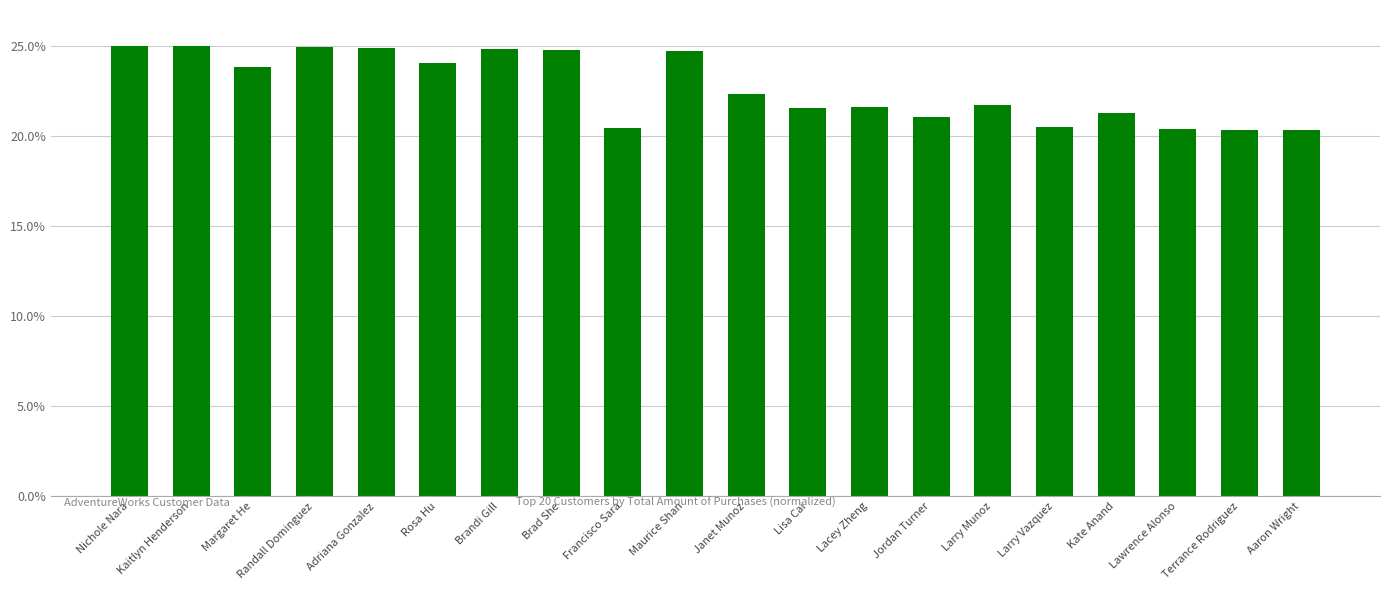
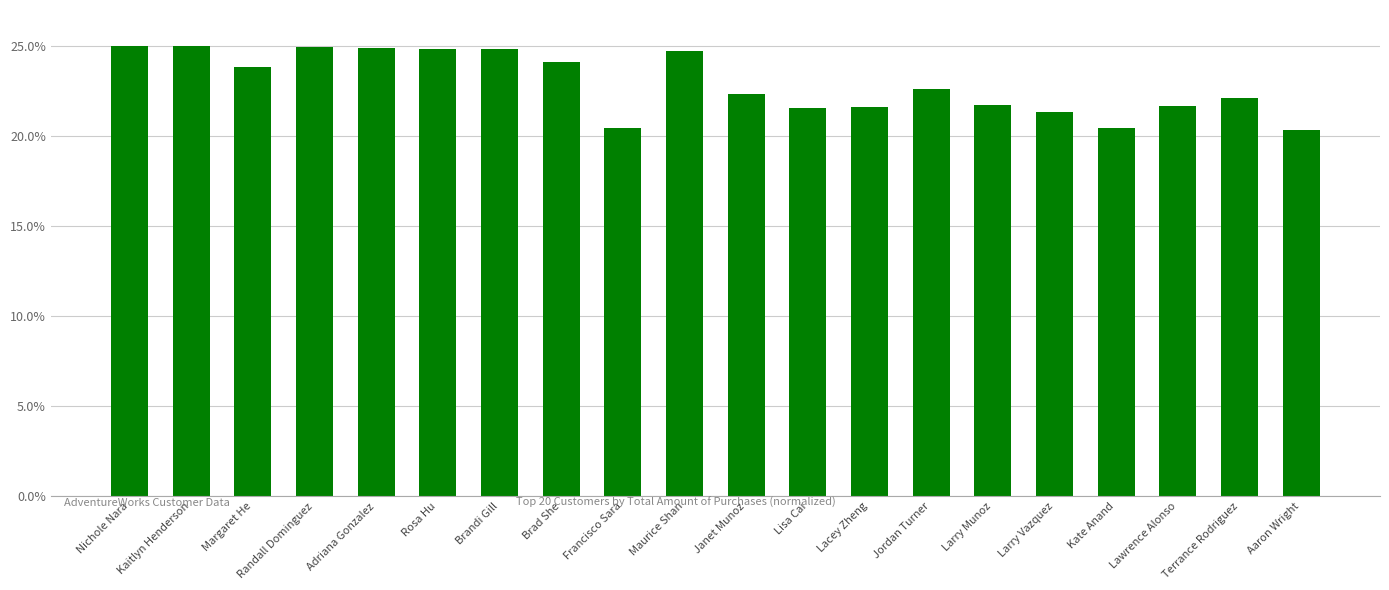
  {
    "Nichole Nara": "25.0%",
    "Kaitlyn Henderson": "25.0%",
    "Margaret He": "23.8%",
    "Randall Dominguez": "24.9%",
    "Adriana Gonzalez": "24.9%",
-   "Rosa Hu": "24.1%",
+   "Rosa Hu": "24.9%",
    "Brandi Gill": "24.8%",
-   "Brad She": "24.8%",
+   "Brad She": "24.1%",
    "Francisco Sara": "20.5%",
    "Maurice Shan": "24.7%",
    "Janet Munoz": "22.4%",
    "Lisa Cai": "21.6%",
    "Lacey Zheng": "21.6%",
-   "Jordan Turner": "21.1%",
+   "Jordan Turner": "22.6%",
    "Larry Munoz": "21.7%",
-   "Larry Vazquez": "20.5%",
-   "Kate Anand": "21.3%",
-   "Lawrence Alonso": "20.4%",
-   "Terrance Rodriguez": "20.4%",
+   "Larry Vazquez": "21.3%",
+   "Kate Anand": "20.4%",
+   "Lawrence Alonso": "21.7%",
+   "Terrance Rodriguez": "22.1%",
    "Aaron Wright": "20.3%"
  }
